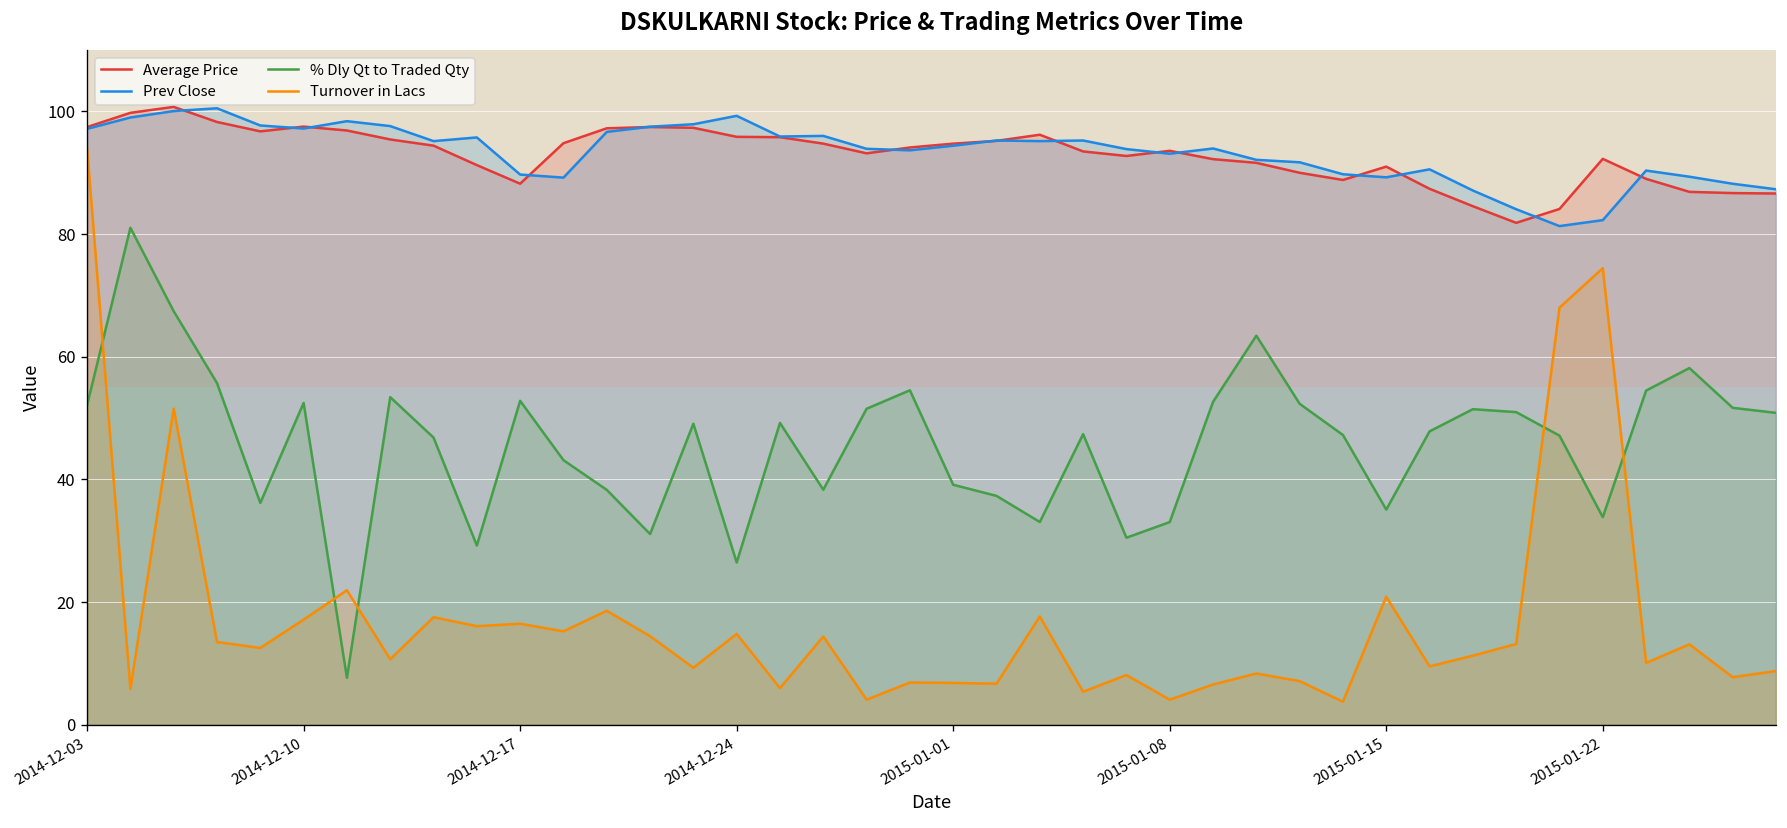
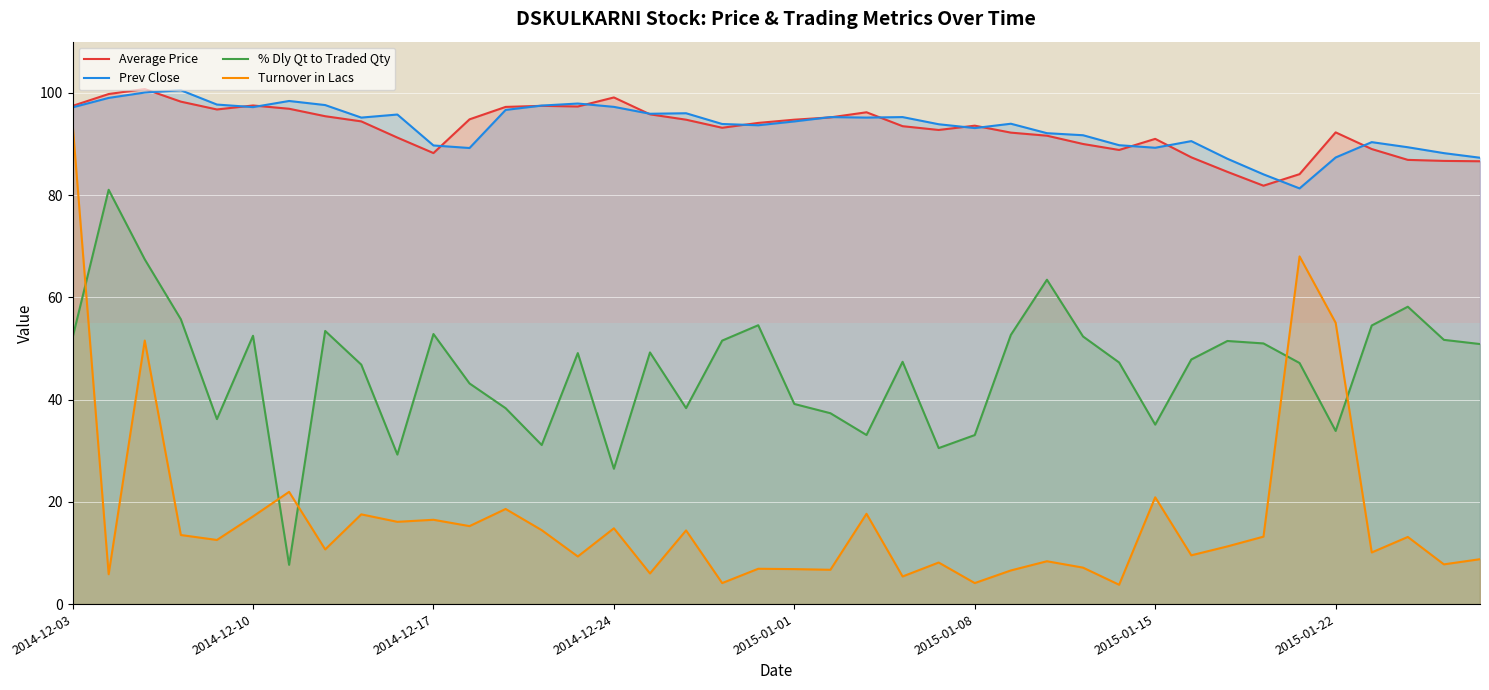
  {
    "Average Price": {
      "2014-12-17": 88,
-     "2014-12-24": 96,
+     "2014-12-24": 99,
      "2015-01-15": 91,
      "2015-01-22": 92
    },
    "Prev Close": {
      "2014-12-17": 90,
-     "2014-12-24": 99,
+     "2014-12-24": 97,
      "2015-01-15": 89,
-     "2015-01-22": 82
+     "2015-01-22": 87
    },
    "% Dly Qt to Traded Qty": {
      "2014-12-03": 52,
      "2014-12-10": 52,
      "2014-12-17": 53,
      "2014-12-24": 26,
      "2015-01-01": 39,
      "2015-01-08": 33,
      "2015-01-15": 35,
      "2015-01-22": 34
    },
    "Turnover in Lacs": {
      "2014-12-03": 94,
      "2014-12-10": 17,
      "2014-12-17": 16,
      "2014-12-24": 15,
      "2015-01-01": 7,
      "2015-01-08": 4,
      "2015-01-15": 21,
-     "2015-01-22": 74
+     "2015-01-22": 55
    }
  }
